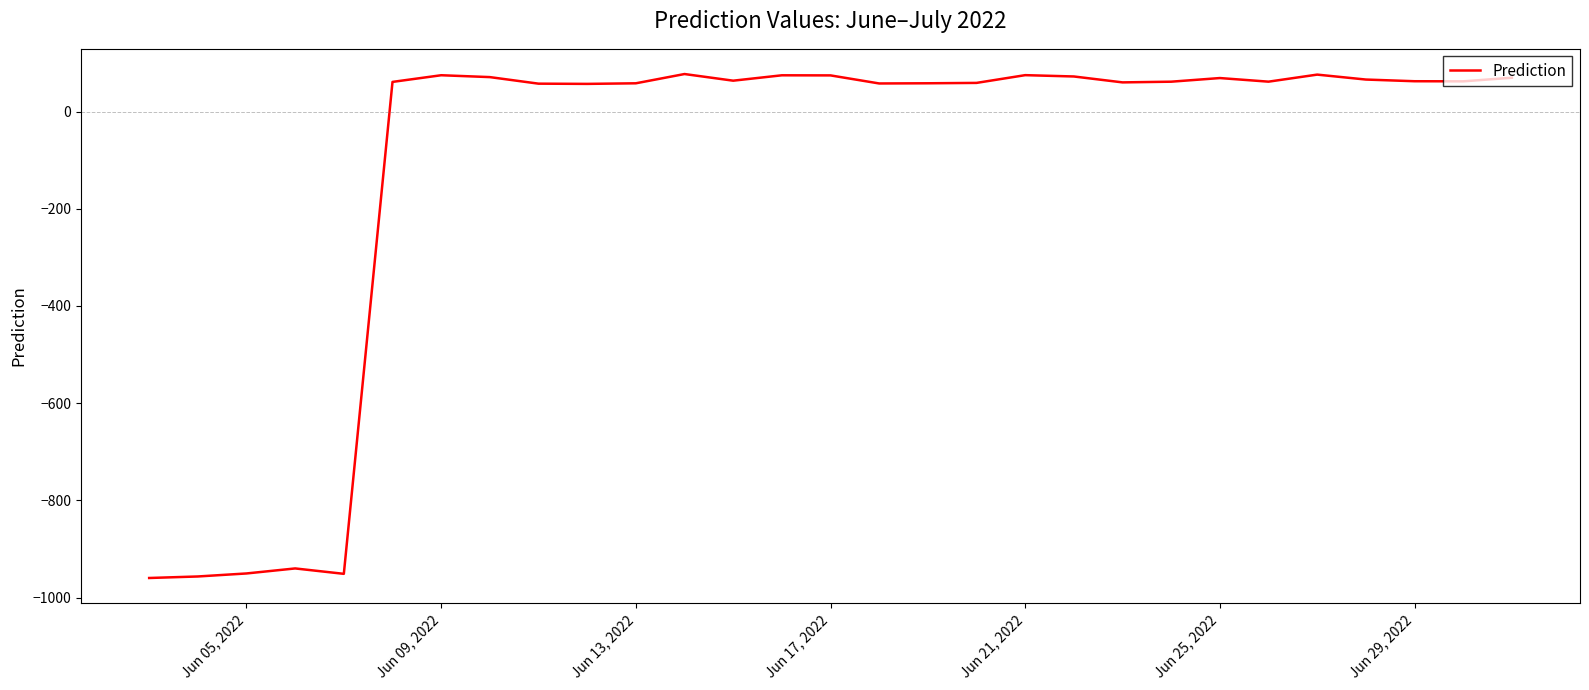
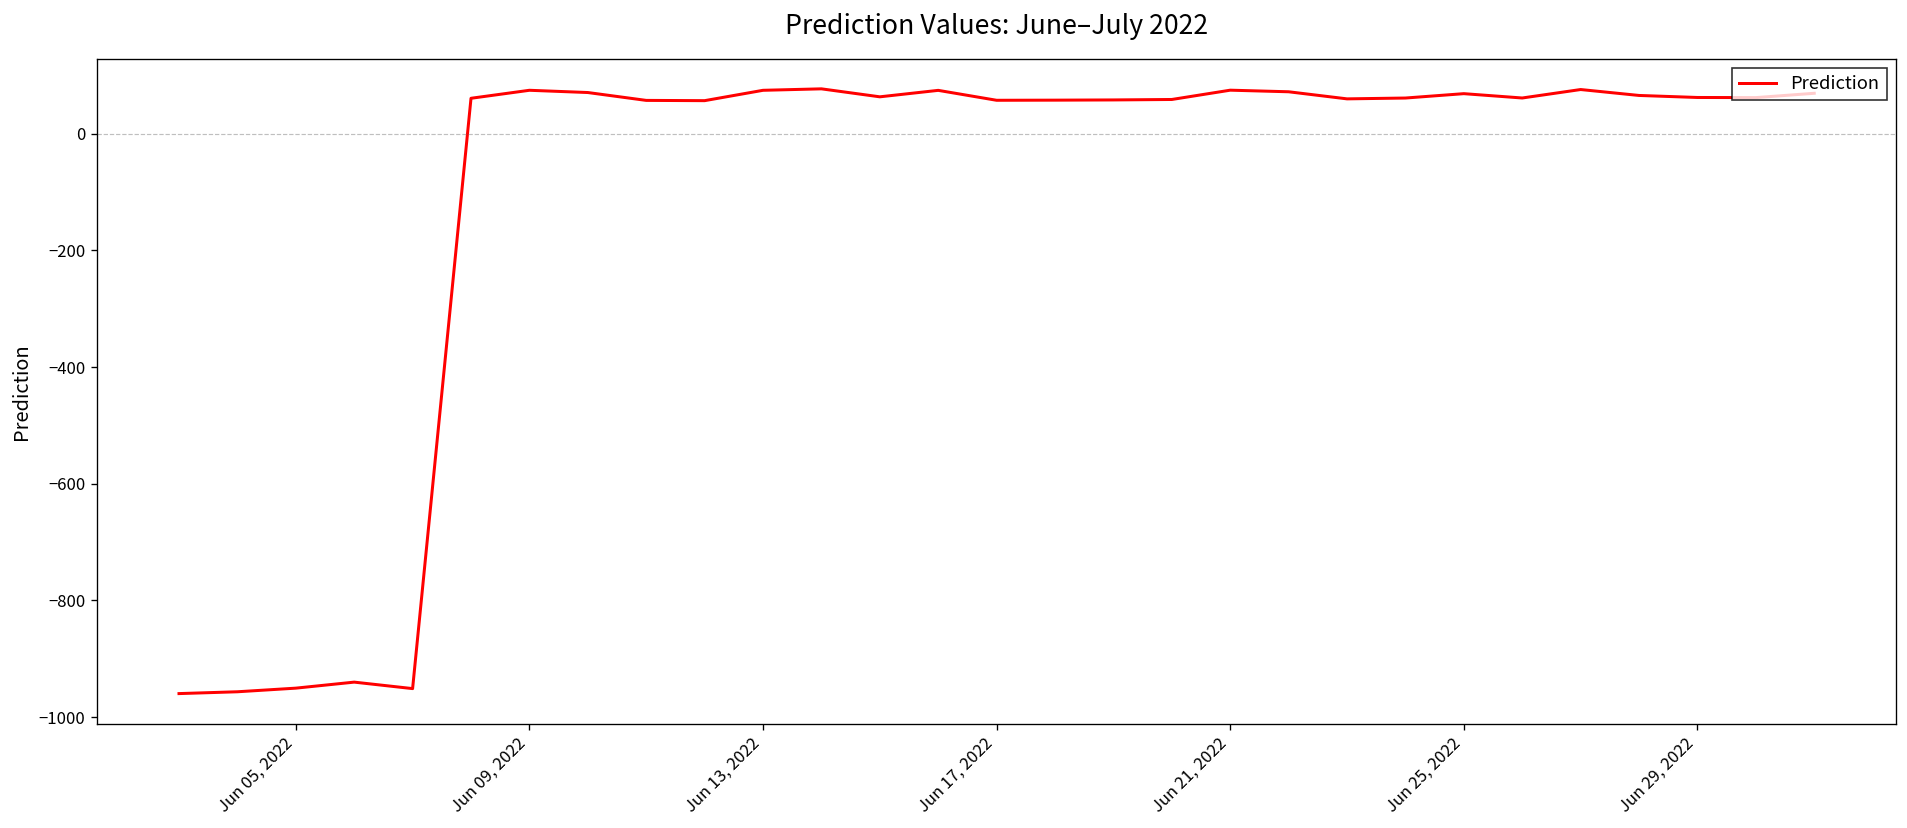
  {
    "Jun 05, 2022": -950,
    "Jun 09, 2022": 70,
-   "Jun 13, 2022": 60,
-   "Jun 17, 2022": 70,
+   "Jun 13, 2022": 70,
+   "Jun 17, 2022": 60,
    "Jun 21, 2022": 70,
    "Jun 25, 2022": 70,
    "Jun 29, 2022": 60
  }
